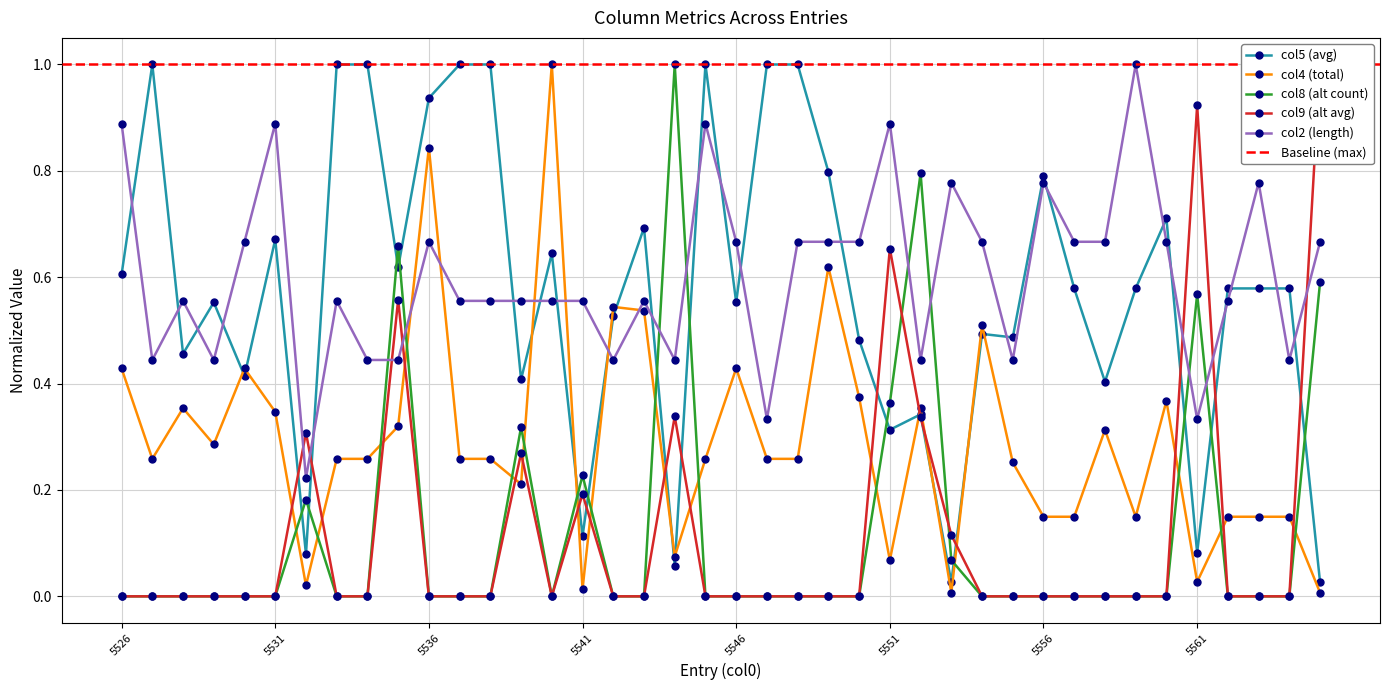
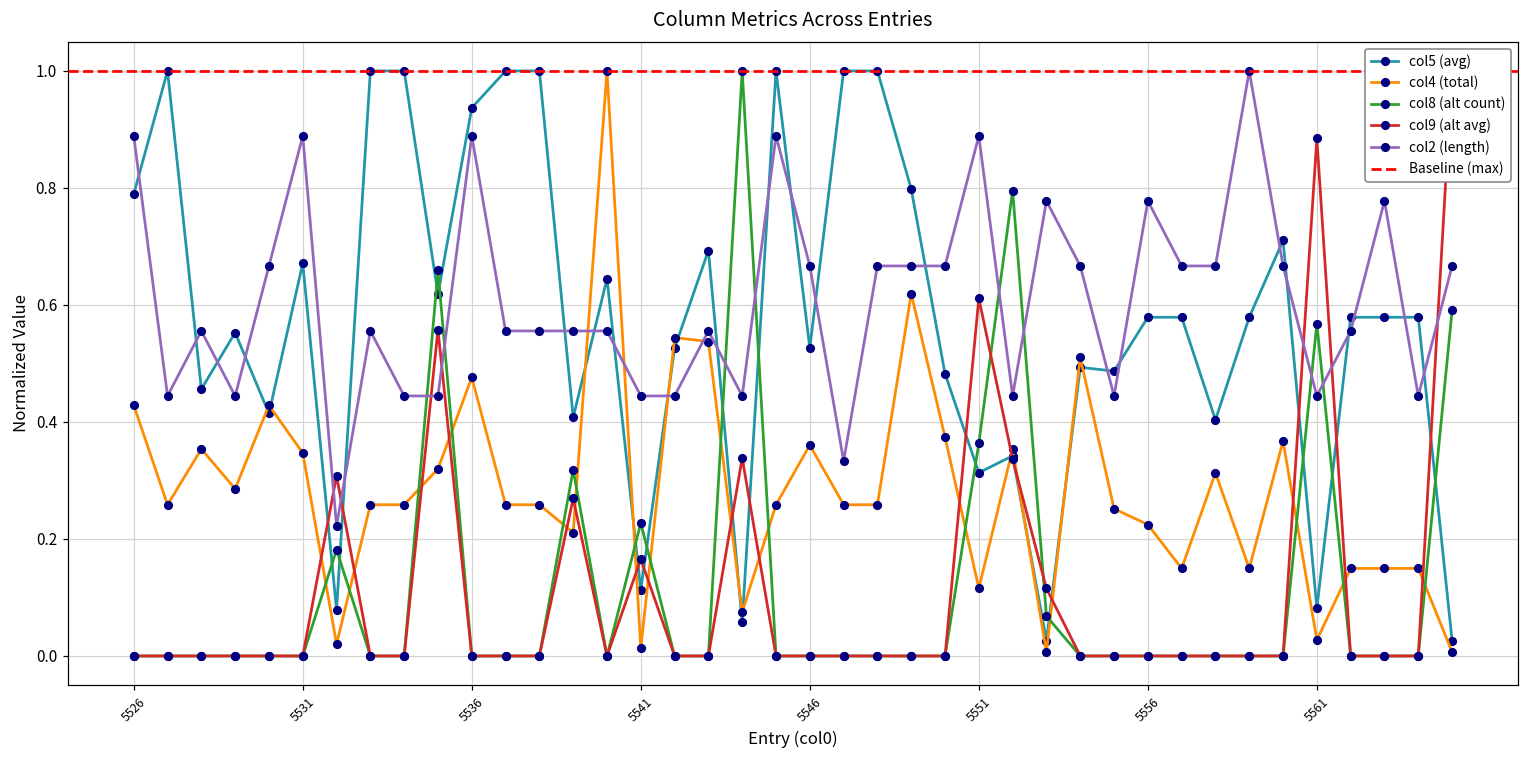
  {
    "col5 (avg)": {
-     "5526": 0.61,
+     "5526": 0.79,
      "5531": 0.67,
      "5536": 0.94,
      "5541": 0.11,
-     "5546": 0.55,
+     "5546": 0.53,
      "5551": 0.31,
-     "5556": 0.79,
+     "5556": 0.58,
      "5561": 0.08
    },
    "col4 (total)": {
      "5526": 0.43,
      "5531": 0.35,
-     "5536": 0.84,
+     "5536": 0.48,
      "5541": 0.01,
-     "5546": 0.43,
-     "5551": 0.07,
-     "5556": 0.15,
+     "5546": 0.36,
+     "5551": 0.12,
+     "5556": 0.22,
      "5561": 0.03
    },
    "col8 (alt count)": {
      "5541": 0.23,
      "5551": 0.36,
      "5561": 0.57
    },
    "col9 (alt avg)": {
-     "5541": 0.19,
-     "5551": 0.65,
-     "5561": 0.92
+     "5541": 0.17,
+     "5551": 0.61,
+     "5561": 0.88
    },
    "col2 (length)": {
      "5526": 0.89,
      "5531": 0.89,
-     "5536": 0.67,
-     "5541": 0.56,
+     "5536": 0.89,
+     "5541": 0.44,
      "5546": 0.67,
      "5551": 0.89,
      "5556": 0.78,
-     "5561": 0.33
+     "5561": 0.44
    }
  }
